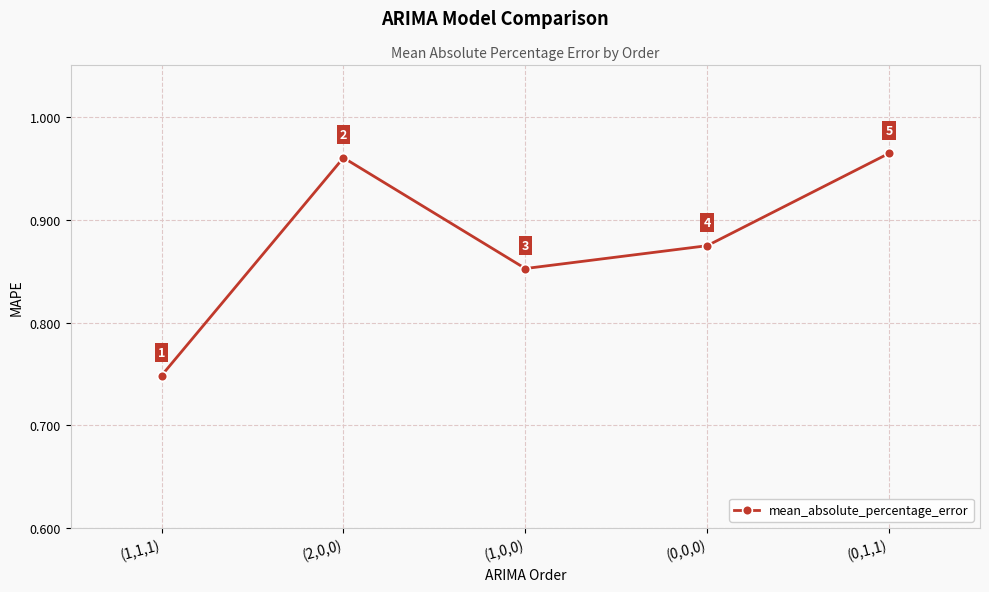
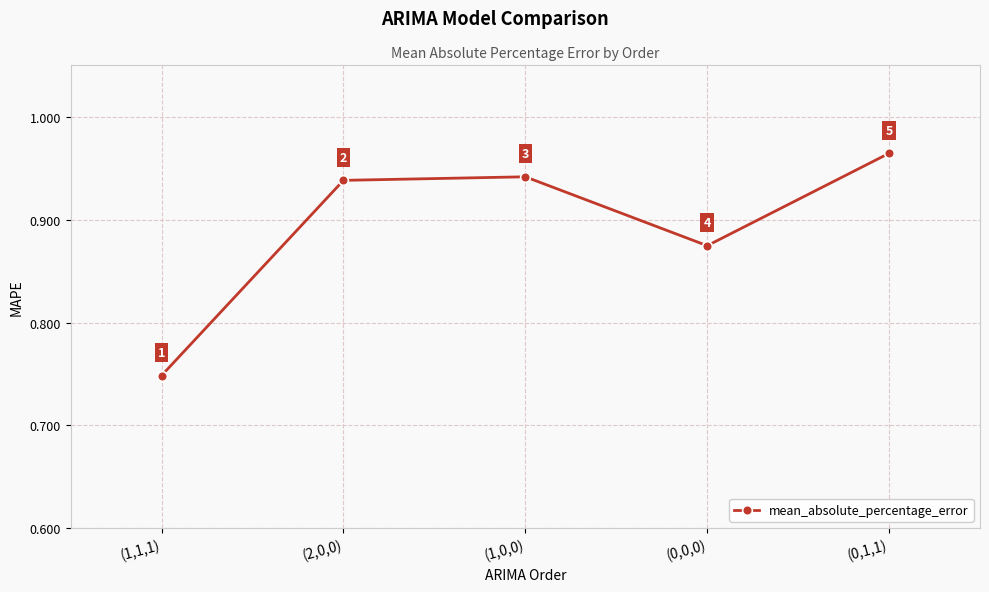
  {
-   "(2,0,0)": 0.960,
-   "(1,0,0)": 0.852
+   "(2,0,0)": 0.938,
+   "(1,0,0)": 0.942
  }
